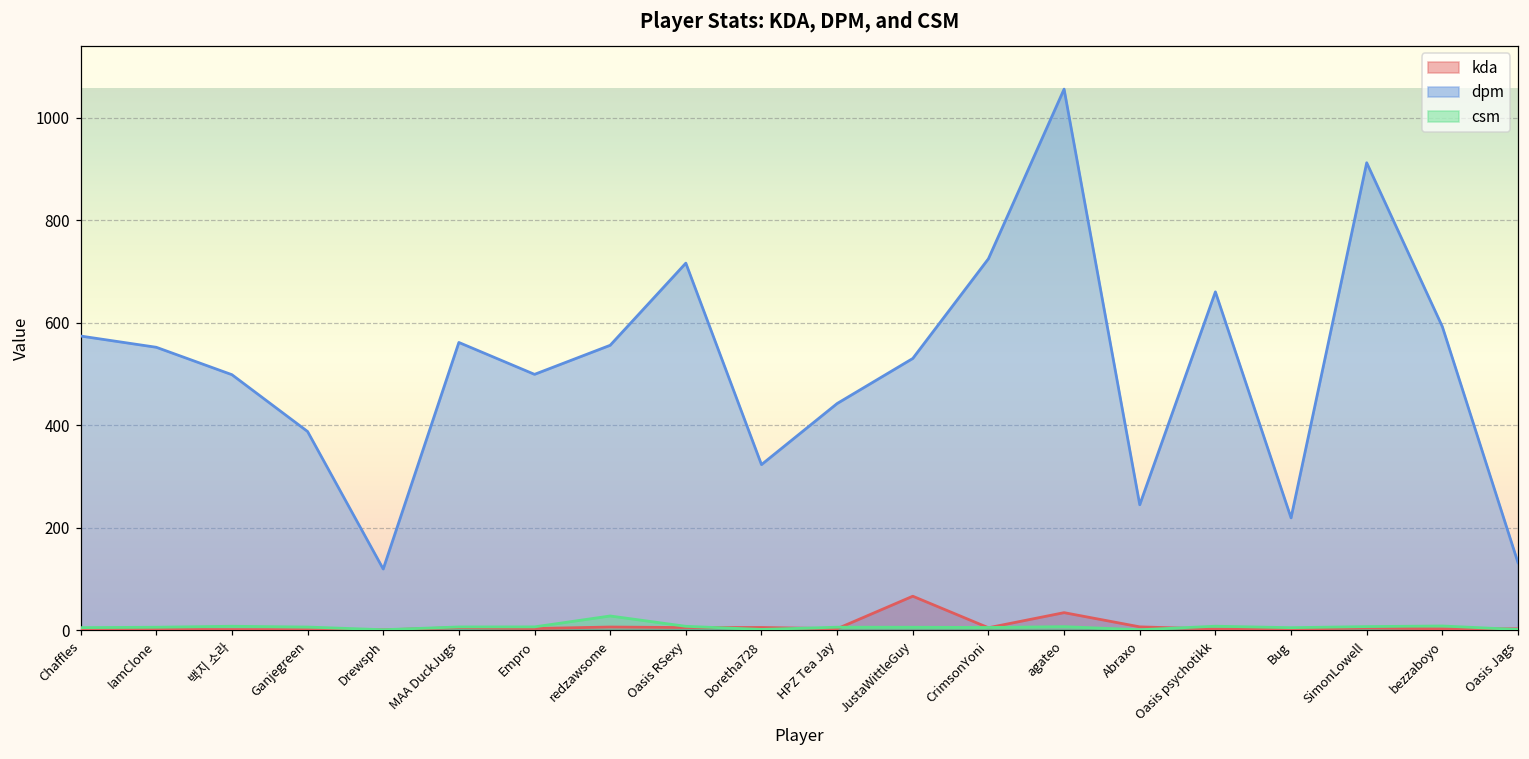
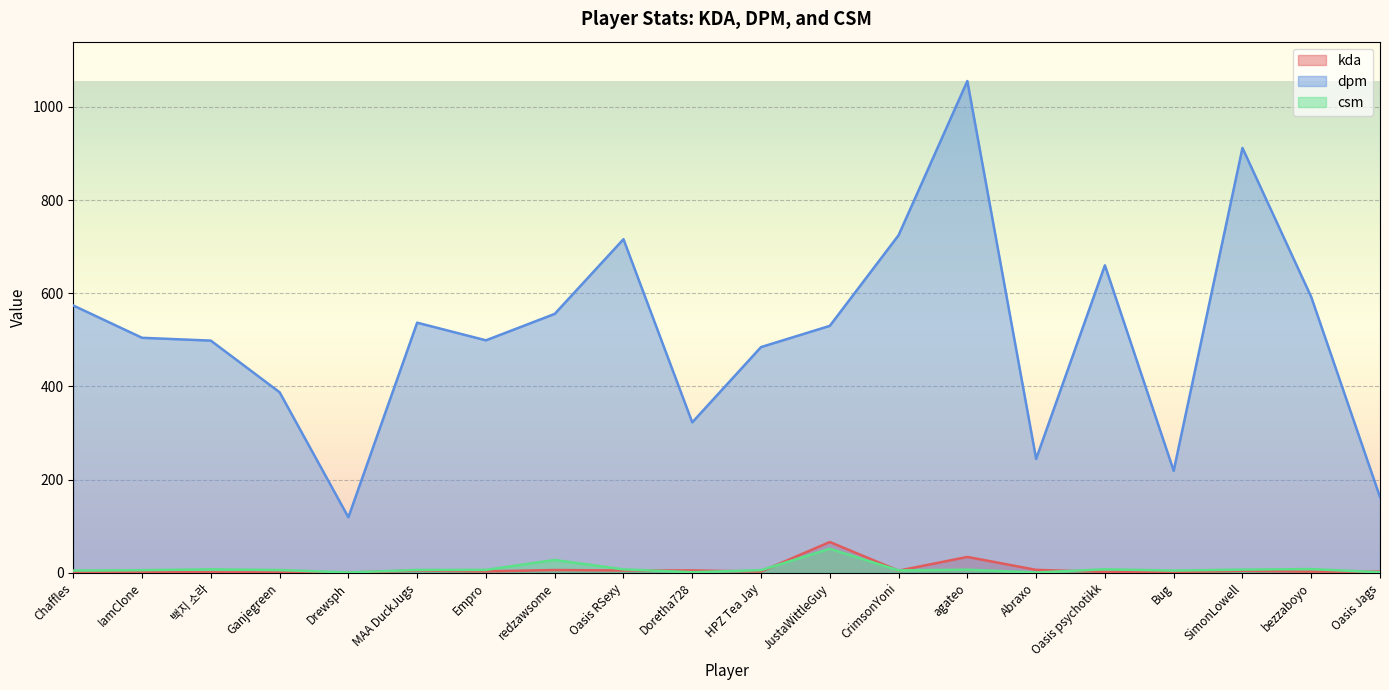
  {
    "kda": {
      "백지 소라": 0,
      "redzawsome": 10,
      "JustaWittleGuy": 70,
      "agateo": 30,
      "Abraxo": 10,
      "Oasis psychotikk": 0
    },
    "dpm": {
      "Chaffles": 570,
-     "IamClone": 550,
+     "IamClone": 500,
      "백지 소라": 500,
      "Ganjegreen": 390,
      "Drewsph": 120,
-     "MAA DuckJugs": 560,
+     "MAA DuckJugs": 540,
      "Empro": 500,
      "redzawsome": 560,
      "Oasis RSexy": 720,
      "Doretha728": 320,
-     "HPZ Tea Jay": 440,
+     "HPZ Tea Jay": 480,
      "JustaWittleGuy": 530,
      "CrimsonYoni": 720,
      "agateo": 1060,
      "Abraxo": 240,
      "Oasis psychotikk": 660,
      "Bug": 220,
      "SimonLowell": 910,
      "bezzaboyo": 590,
-     "Oasis Jags": 130
+     "Oasis Jags": 160
    },
    "csm": {
      "백지 소라": 10,
      "redzawsome": 30,
-     "JustaWittleGuy": 10,
+     "JustaWittleGuy": 50,
      "agateo": 10,
      "Abraxo": 0,
      "Oasis psychotikk": 10
    }
  }
